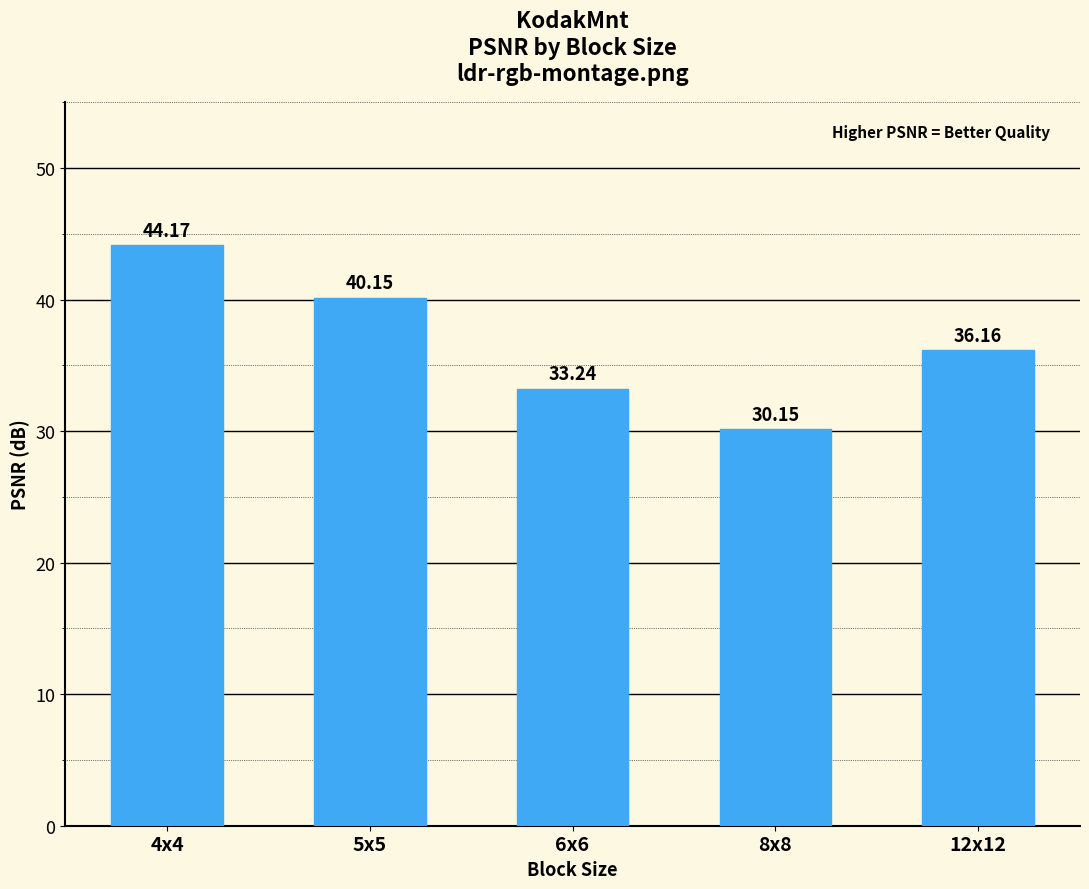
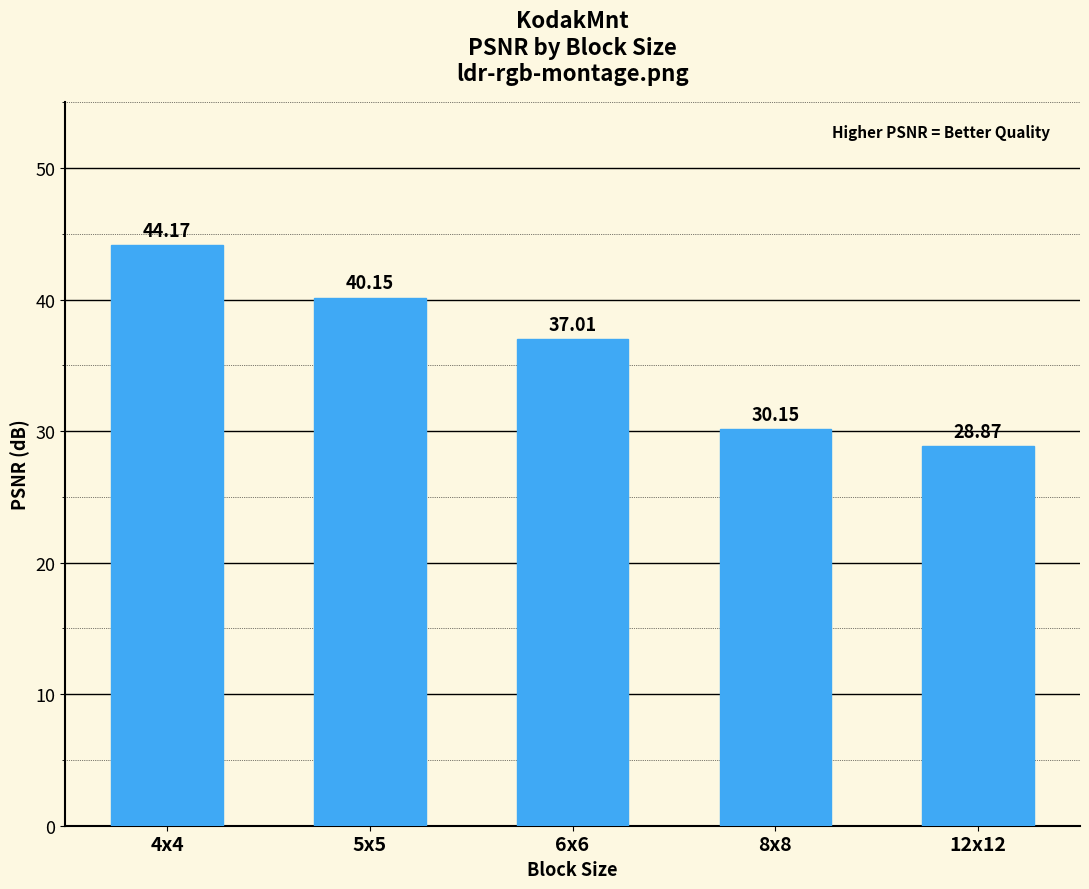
  {
    "4x4": 44.17,
    "5x5": 40.15,
-   "6x6": 33.24,
+   "6x6": 37.01,
    "8x8": 30.15,
-   "12x12": 36.16
+   "12x12": 28.87
  }
